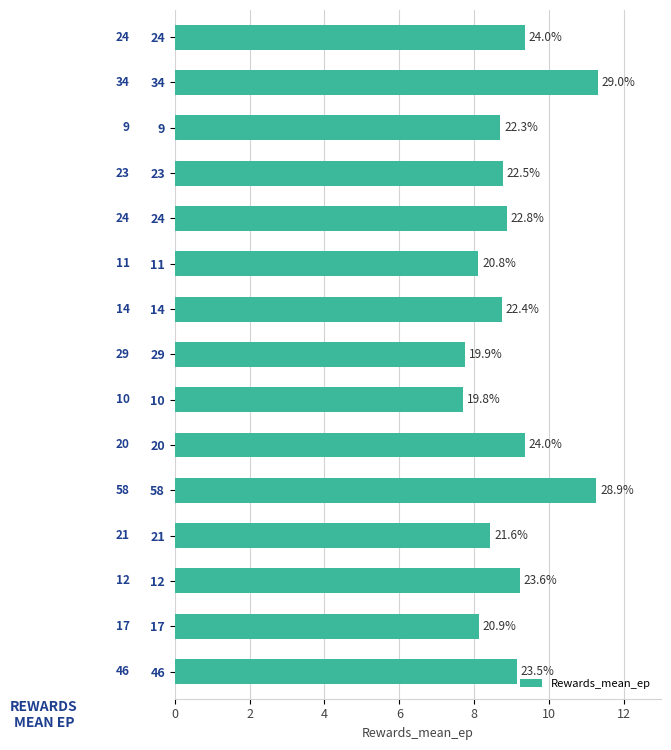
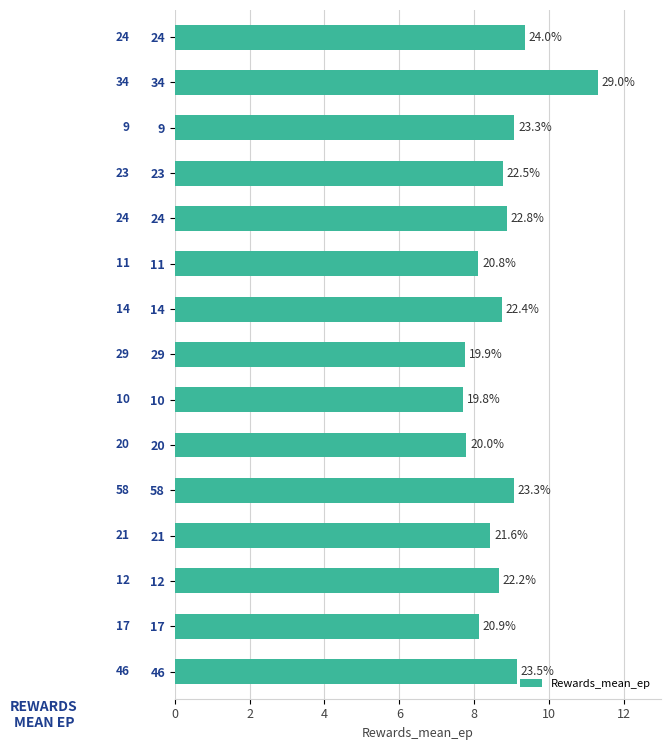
  {
-   "9": "22.3%",
-   "20": "24.0%",
-   "58": "28.9%",
-   "12": "23.6%"
+   "9": "23.3%",
+   "20": "20.0%",
+   "58": "23.3%",
+   "12": "22.2%"
  }
